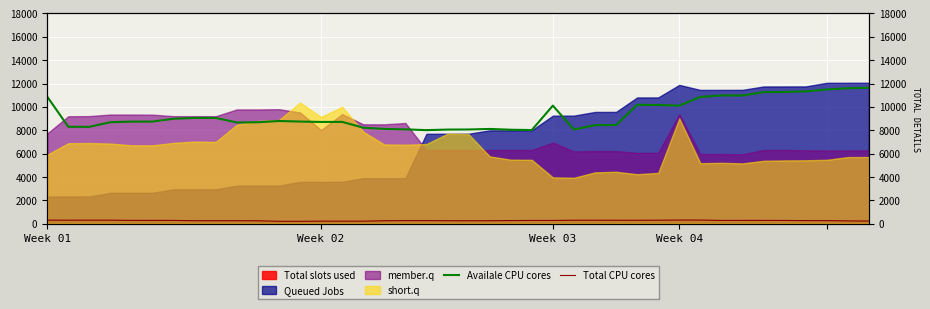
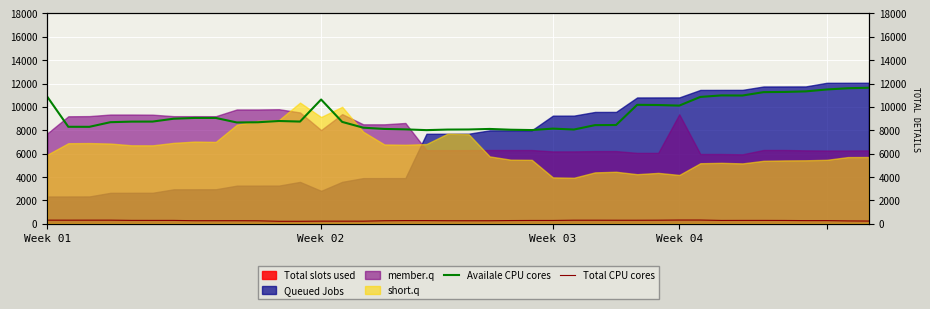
  {
    "Availale CPU cores": {
      "Week 01": 10900,
-     "Week 02": 8700,
-     "Week 03": 10100,
+     "Week 02": 10600,
+     "Week 03": 8100,
      "Week 04": 10100
    },
    "Total slots used": {
      "Week 01": 300,
      "Week 02": 200,
      "Week 03": 300,
      "Week 04": 300
    },
    "Queued Jobs": {
      "Week 01": 2300,
-     "Week 02": 3600,
+     "Week 02": 2800,
      "Week 03": 9200,
-     "Week 04": 11900
+     "Week 04": 10800
    },
    "member.q": {
      "Week 01": 7700,
      "Week 02": 8000,
-     "Week 03": 6900,
+     "Week 03": 6200,
      "Week 04": 9400
    },
    "short.q": {
      "Week 01": 5900,
      "Week 02": 9100,
      "Week 03": 4000,
-     "Week 04": 9000
+     "Week 04": 4200
    }
  }
